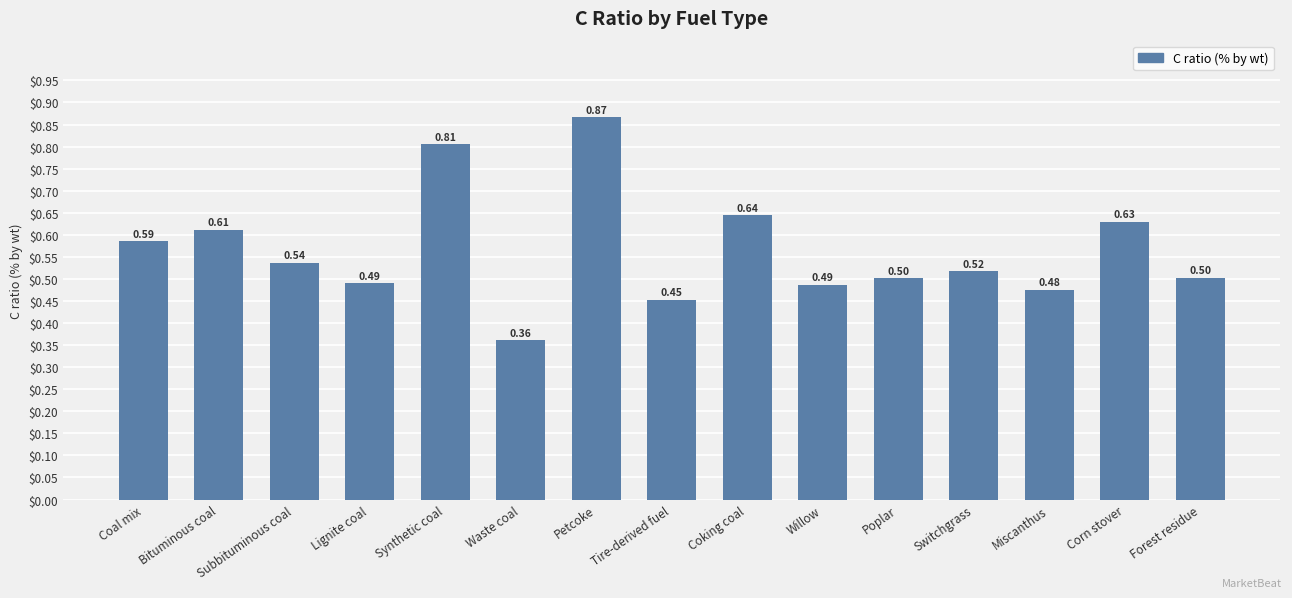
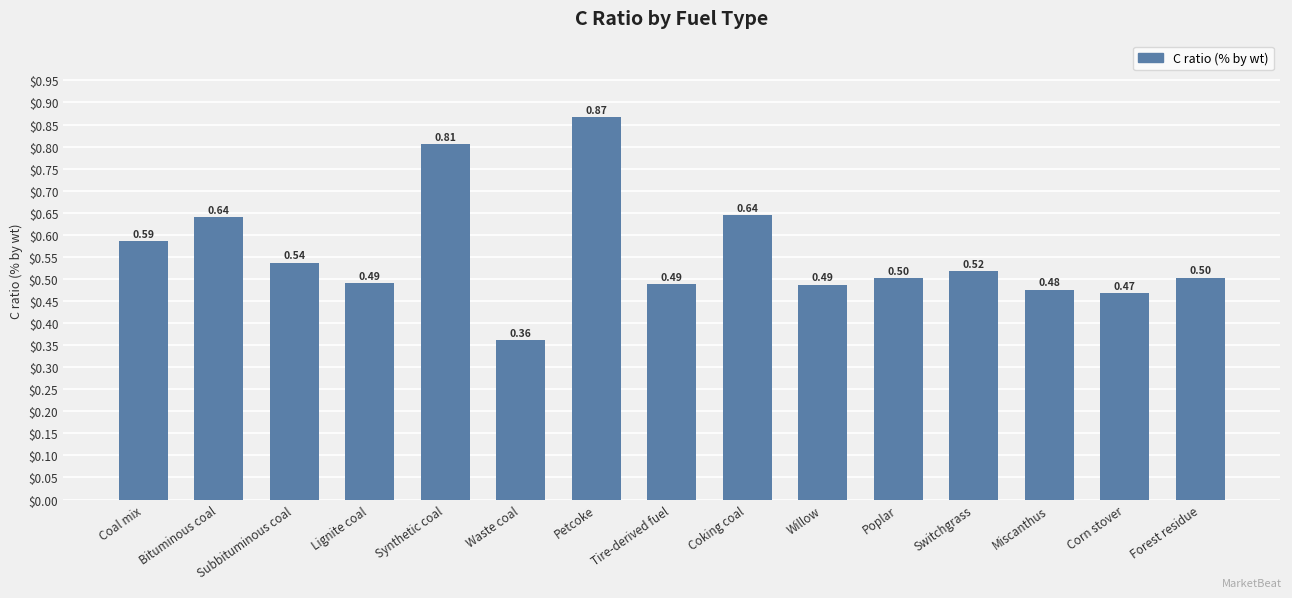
  {
    "Coal mix": 0.59,
-   "Bituminous coal": 0.61,
+   "Bituminous coal": 0.64,
    "Subbituminous coal": 0.54,
    "Lignite coal": 0.49,
    "Synthetic coal": 0.81,
    "Waste coal": 0.36,
    "Petcoke": 0.87,
-   "Tire-derived fuel": 0.45,
+   "Tire-derived fuel": 0.49,
    "Coking coal": 0.64,
    "Willow": 0.49,
    "Poplar": 0.50,
    "Switchgrass": 0.52,
    "Miscanthus": 0.48,
-   "Corn stover": 0.63,
+   "Corn stover": 0.47,
    "Forest residue": 0.50
  }
